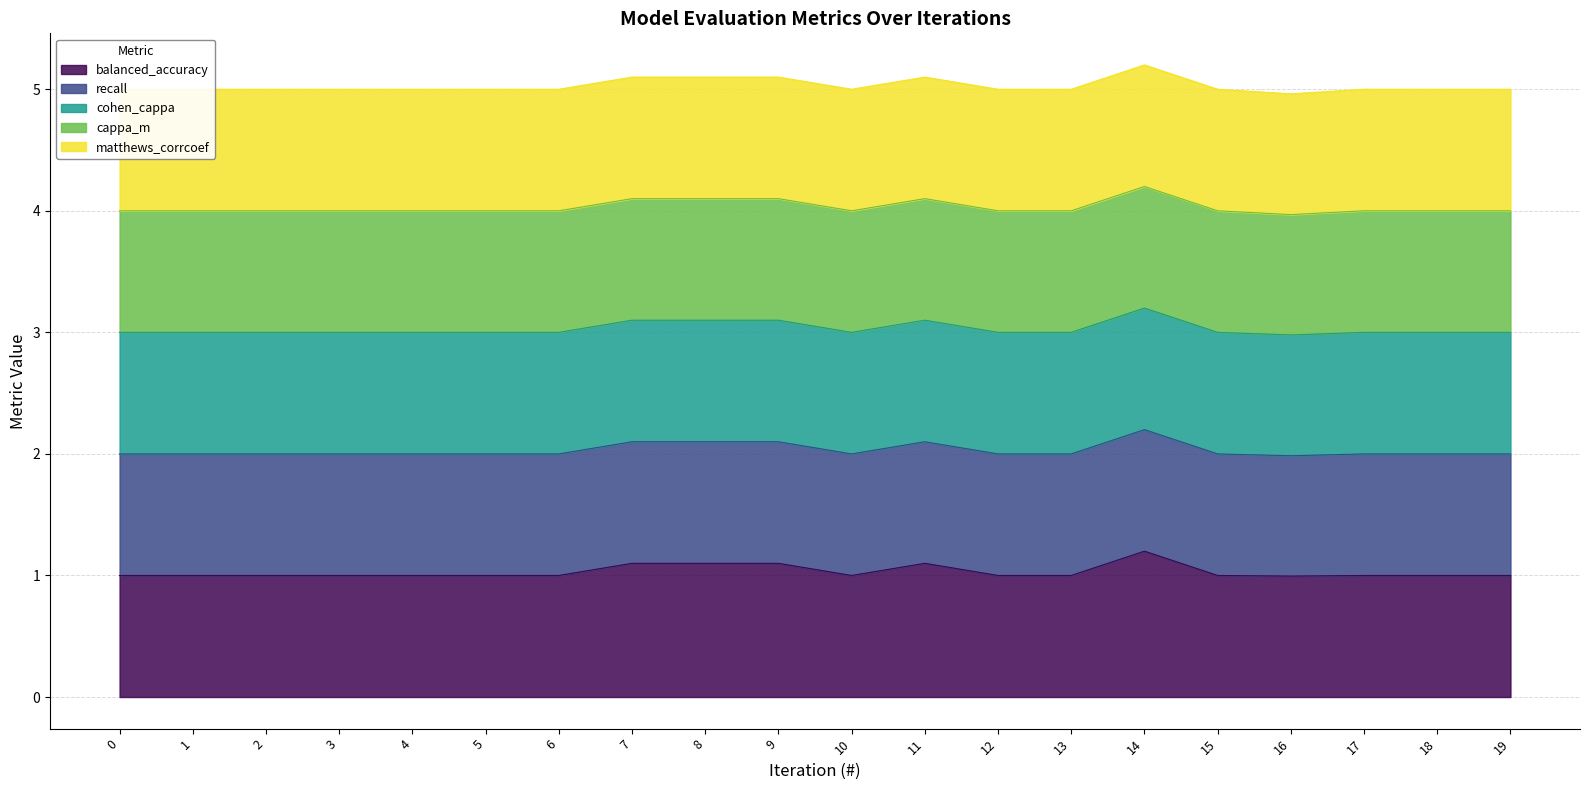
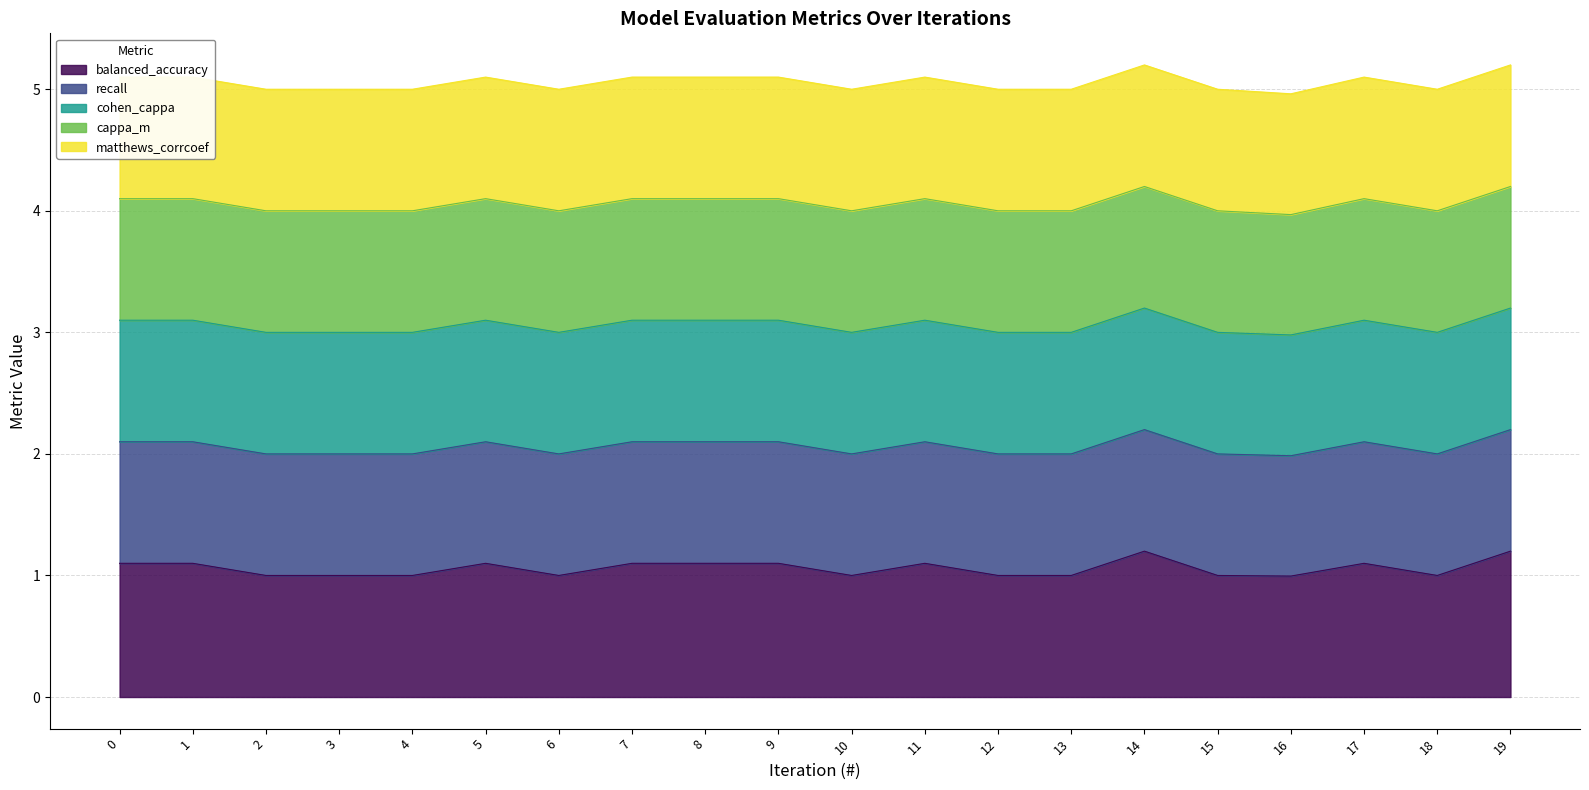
  {
    "balanced_accuracy": {
-     "0": 1.0,
-     "1": 1.0,
+     "0": 1.1,
+     "1": 1.1,
      "2": 1.0,
      "3": 1.0,
      "4": 1.0,
-     "5": 1.0,
+     "5": 1.1,
      "6": 1.0,
      "7": 1.1,
      "8": 1.1,
      "9": 1.1,
      "10": 1.0,
      "11": 1.1,
      "12": 1.0,
      "13": 1.0,
      "14": 1.2,
      "15": 1.0,
      "16": 1.0,
-     "17": 1.0,
+     "17": 1.1,
      "18": 1.0,
-     "19": 1.0
+     "19": 1.2
    },
    "recall": {
      "0": 1.0,
      "1": 1.0,
      "2": 1.0,
      "3": 1.0,
      "4": 1.0,
      "5": 1.0,
      "6": 1.0,
      "7": 1.0,
      "8": 1.0,
      "9": 1.0,
      "10": 1.0,
      "11": 1.0,
      "12": 1.0,
      "13": 1.0,
      "14": 1.0,
      "15": 1.0,
      "16": 1.0,
      "17": 1.0,
      "18": 1.0,
      "19": 1.0
    },
    "cohen_cappa": {
      "0": 1.0,
      "1": 1.0,
      "2": 1.0,
      "3": 1.0,
      "4": 1.0,
      "5": 1.0,
      "6": 1.0,
      "7": 1.0,
      "8": 1.0,
      "9": 1.0,
      "10": 1.0,
      "11": 1.0,
      "12": 1.0,
      "13": 1.0,
      "14": 1.0,
      "15": 1.0,
      "16": 1.0,
      "17": 1.0,
      "18": 1.0,
      "19": 1.0
    },
    "cappa_m": {
      "0": 1.0,
      "1": 1.0,
      "2": 1.0,
      "3": 1.0,
      "4": 1.0,
      "5": 1.0,
      "6": 1.0,
      "7": 1.0,
      "8": 1.0,
      "9": 1.0,
      "10": 1.0,
      "11": 1.0,
      "12": 1.0,
      "13": 1.0,
      "14": 1.0,
      "15": 1.0,
      "16": 1.0,
      "17": 1.0,
      "18": 1.0,
      "19": 1.0
    },
    "matthews_corrcoef": {
      "2": 1.0,
      "3": 1.0,
      "4": 1.0,
      "5": 1.0,
      "6": 1.0,
      "7": 1.0,
      "8": 1.0,
      "9": 1.0,
      "10": 1.0,
      "11": 1.0,
      "12": 1.0,
      "13": 1.0,
      "14": 1.0,
      "15": 1.0,
      "16": 1.0,
      "17": 1.0,
      "18": 1.0,
      "19": 1.0
    }
  }
